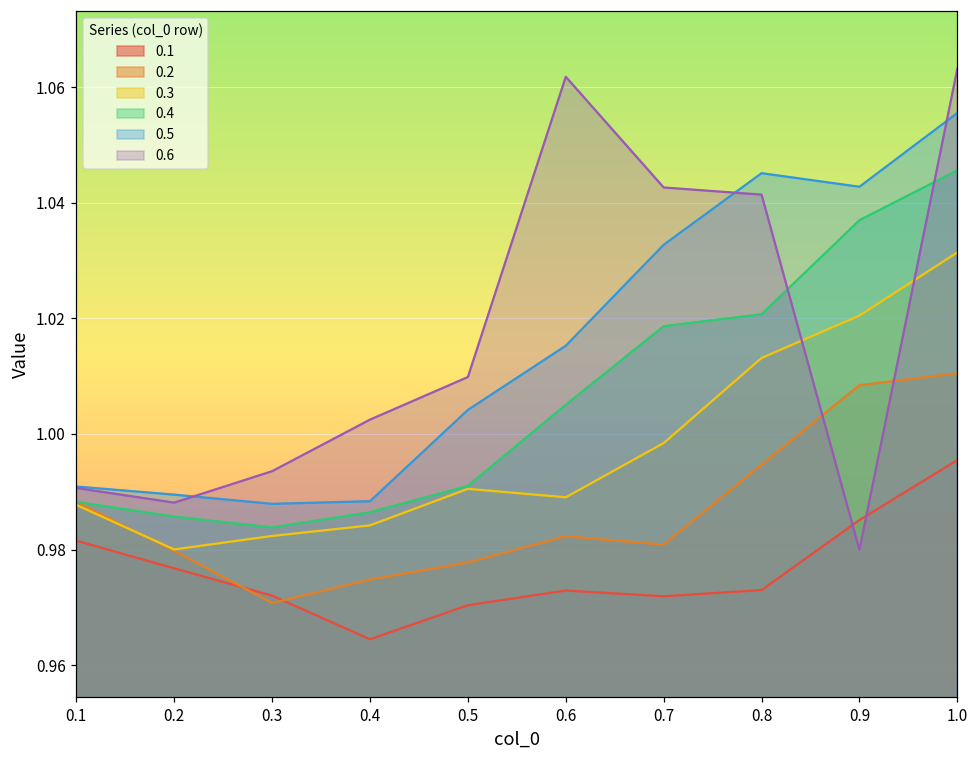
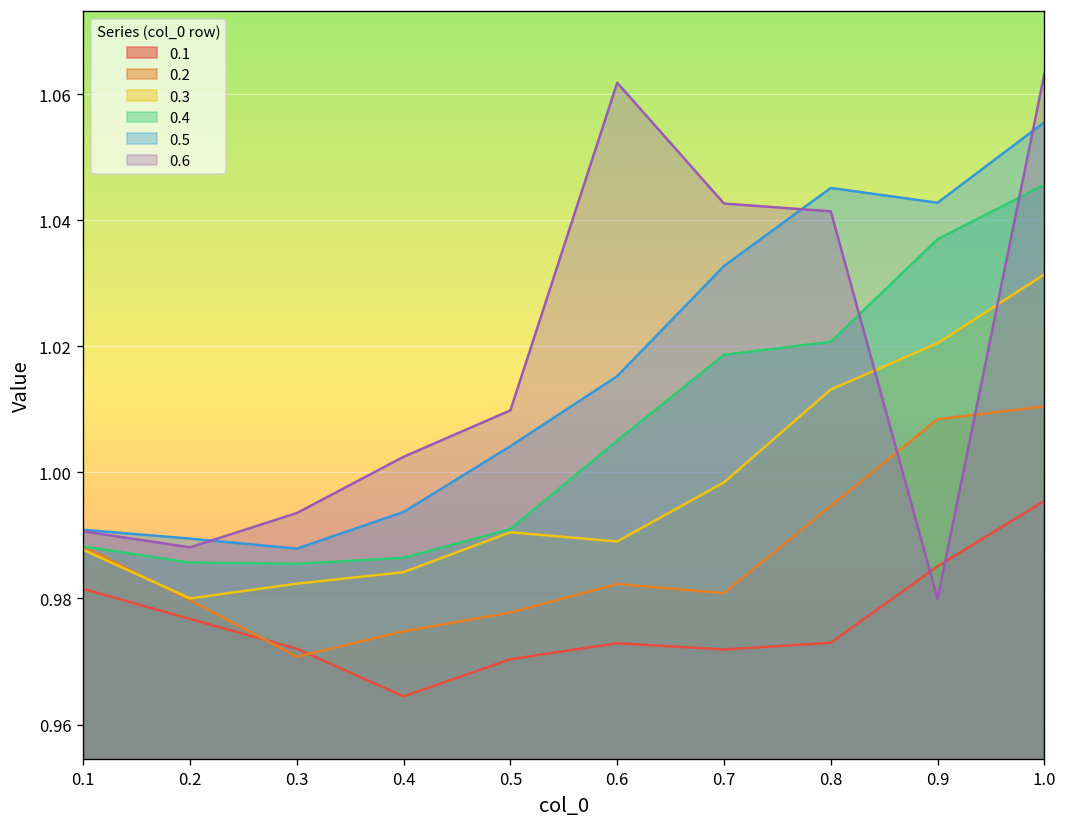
  {
    "0.4": {
      "0.2": 0.986,
-     "0.3": 0.984,
+     "0.3": 0.985,
      "0.4": 0.986,
      "0.5": 0.991,
      "0.6": 1.005,
      "0.7": 1.019,
      "0.8": 1.021,
      "0.9": 1.037,
      "1.0": 1.046
    },
    "0.5": {
      "0.2": 0.989,
      "0.3": 0.988,
-     "0.4": 0.988,
+     "0.4": 0.994,
      "0.5": 1.004,
      "0.6": 1.015,
      "0.7": 1.033,
      "0.8": 1.045,
      "0.9": 1.043,
      "1.0": 1.056
    },
    "0.6": {
      "0.2": 0.988,
      "0.3": 0.994,
      "0.4": 1.002,
      "0.5": 1.010,
      "0.6": 1.062,
      "0.7": 1.043,
      "0.8": 1.041,
      "0.9": 0.980,
      "1.0": 1.063
    }
  }
